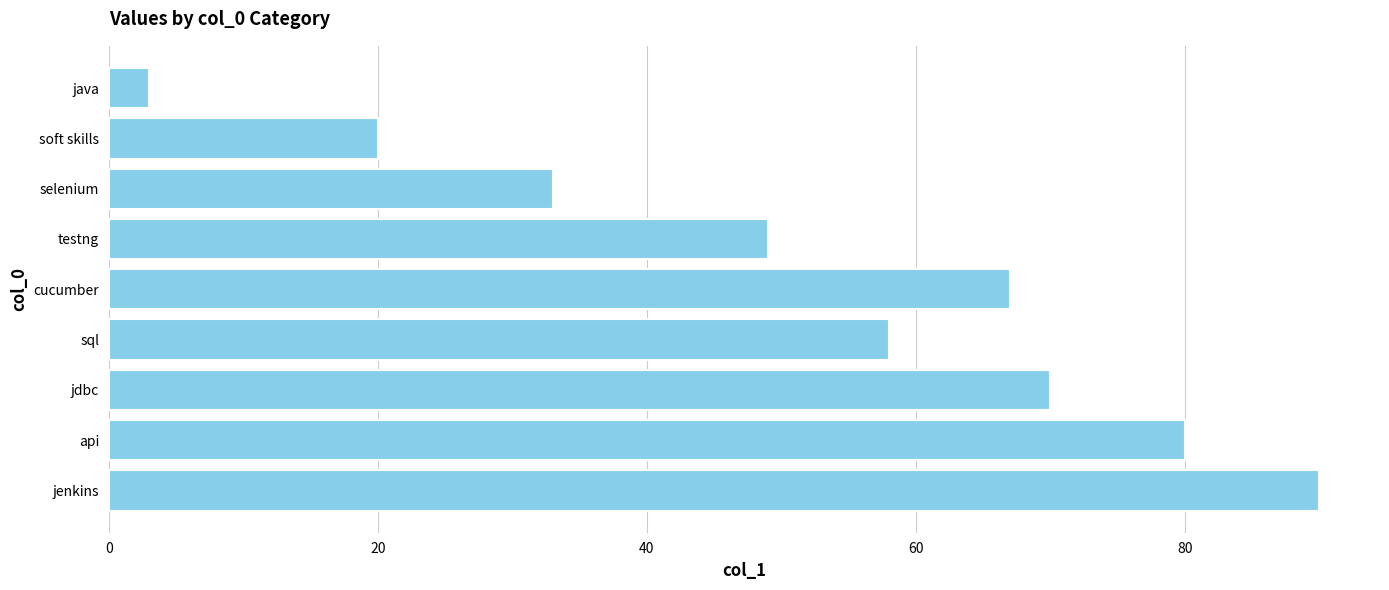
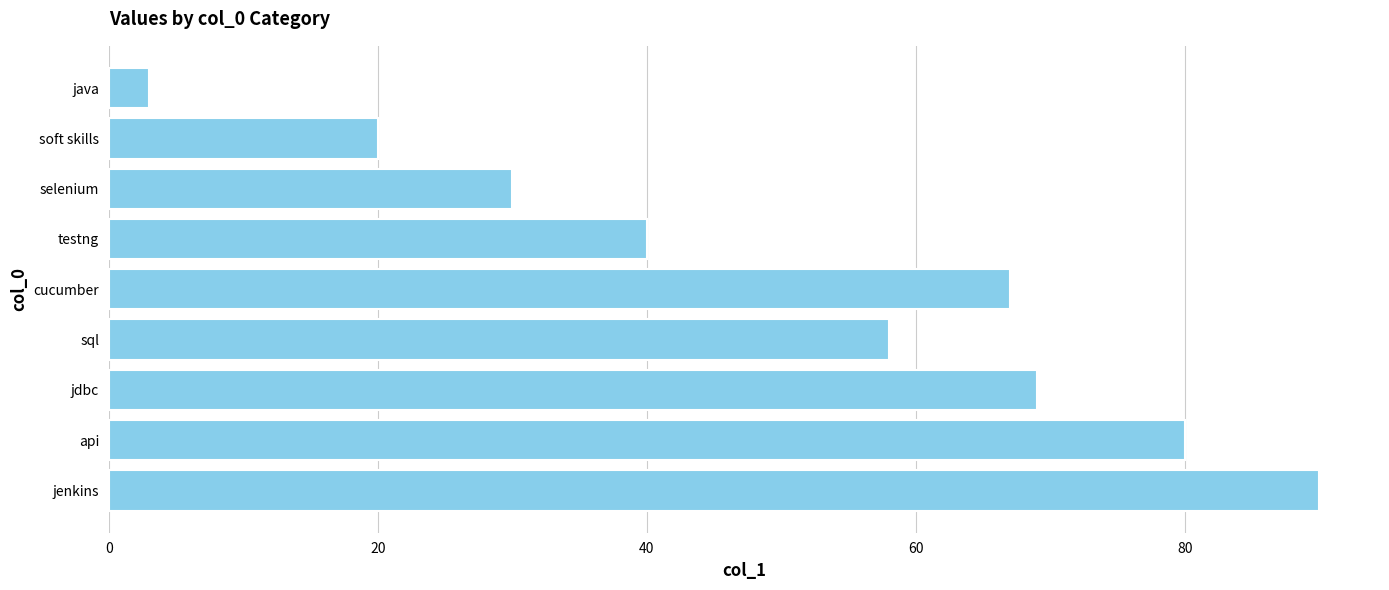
  {
    "java": 3,
    "soft skills": 20,
-   "selenium": 33,
-   "testng": 49,
+   "selenium": 30,
+   "testng": 40,
    "cucumber": 67,
    "sql": 58,
-   "jdbc": 70,
+   "jdbc": 69,
    "api": 80,
    "jenkins": 90
  }
